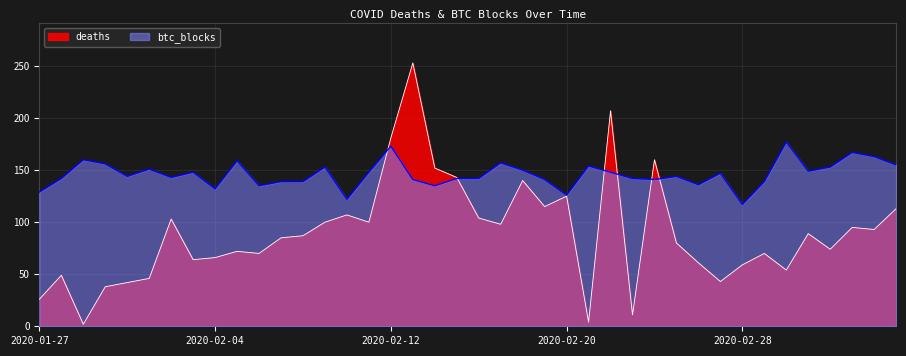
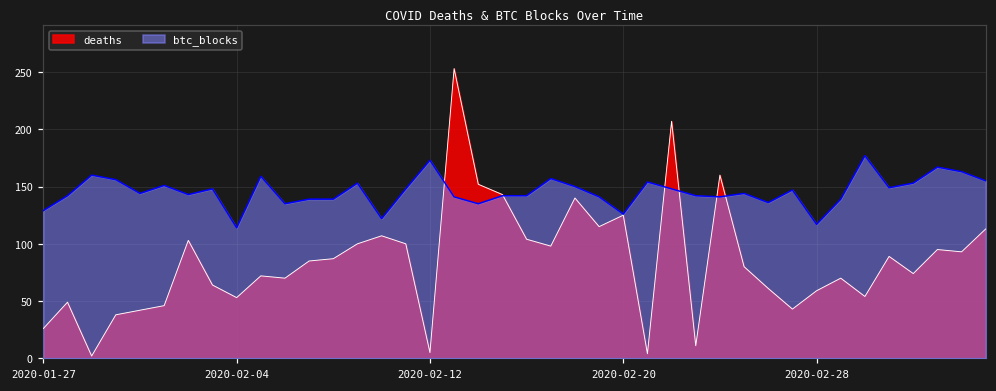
  {
    "deaths": {
      "2020-01-27": 26,
-     "2020-02-04": 66,
-     "2020-02-12": 181,
+     "2020-02-04": 53,
+     "2020-02-12": 5,
      "2020-02-28": 59
    },
    "btc_blocks": {
      "2020-01-27": 129,
-     "2020-02-04": 132,
+     "2020-02-04": 114,
      "2020-02-12": 173,
      "2020-02-28": 117
    }
  }
